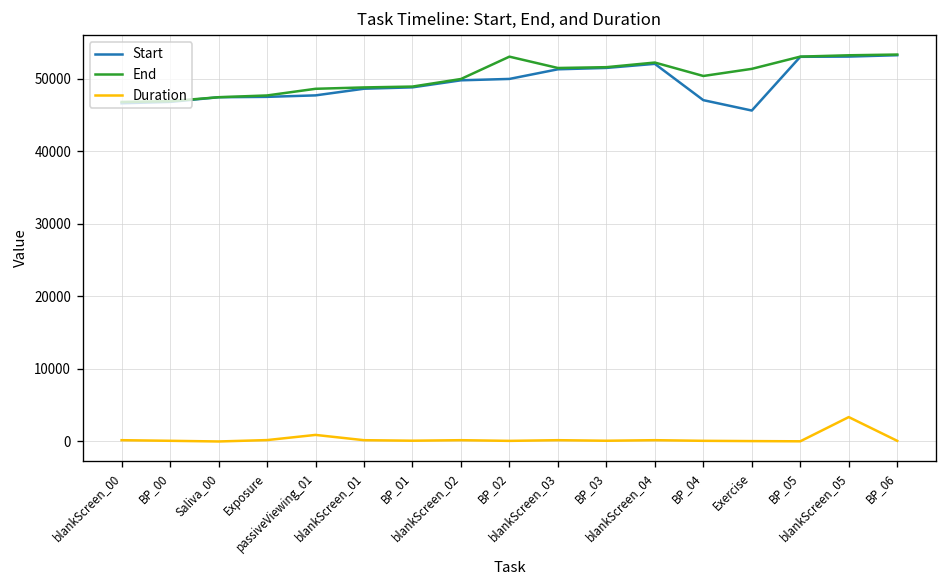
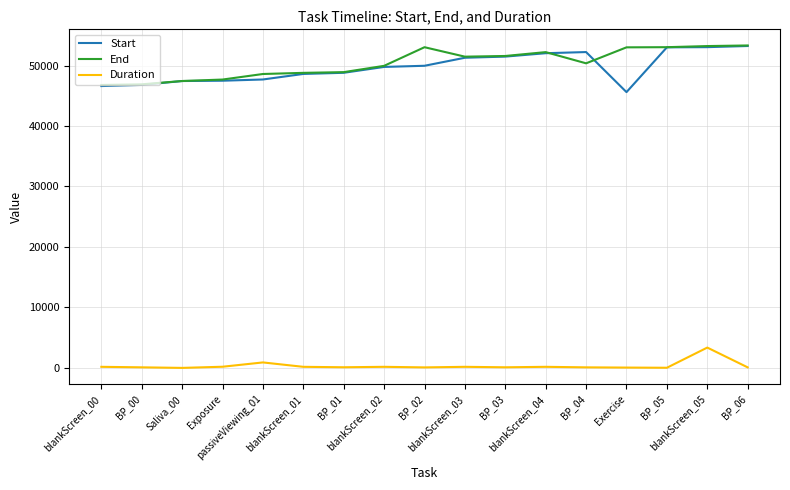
  {
    "Start": {
      "passiveViewing_01": 48000,
      "BP_02": 50000,
-     "BP_04": 47000,
+     "BP_04": 52000,
      "Exercise": 46000
    },
    "End": {
      "passiveViewing_01": 49000,
      "BP_02": 53000,
      "BP_04": 50000,
-     "Exercise": 51000
+     "Exercise": 53000
    },
    "Duration": {
      "blankScreen_00": 0,
      "BP_00": 0,
      "Saliva_00": 0,
      "Exposure": 0,
      "passiveViewing_01": 1000,
      "blankScreen_01": 0,
      "BP_01": 0,
      "blankScreen_02": 0,
      "BP_02": 0,
      "blankScreen_03": 0,
      "BP_03": 0,
      "blankScreen_04": 0,
      "BP_04": 0,
      "Exercise": 0,
      "BP_05": 0,
      "blankScreen_05": 3000,
      "BP_06": 0
    }
  }
